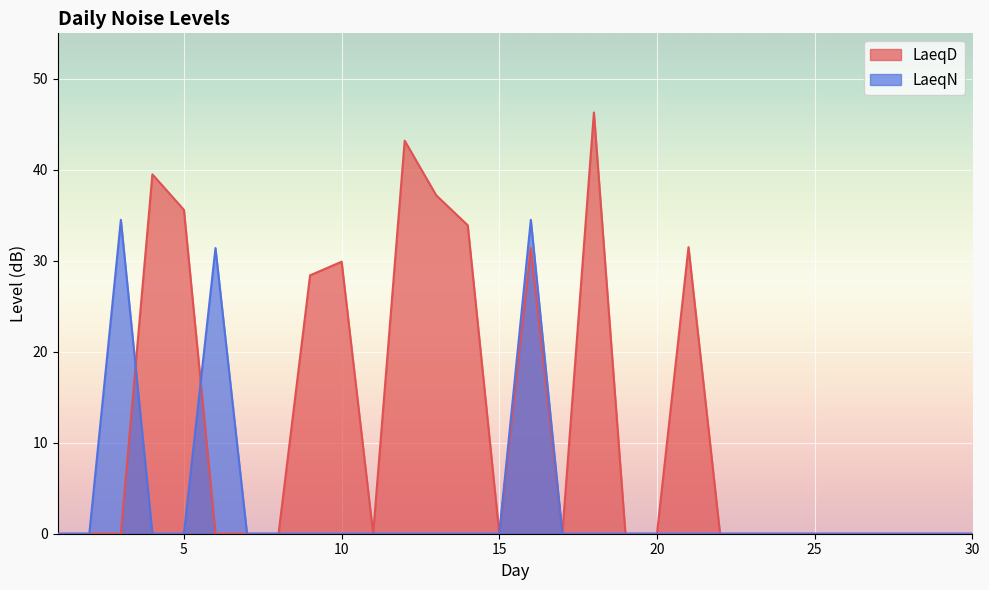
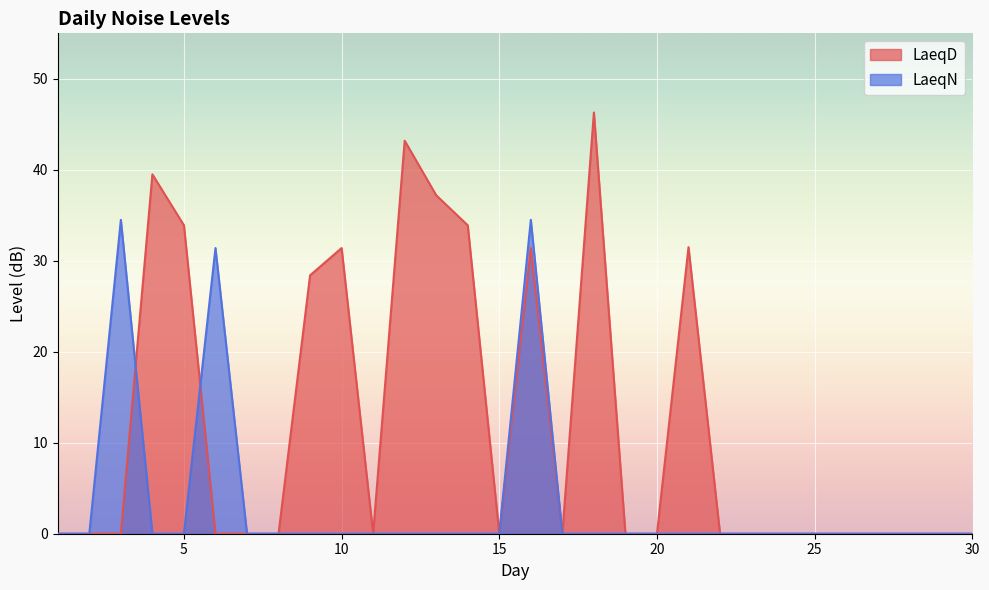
  {
    "LaeqD": {
-     "5": 36,
-     "10": 30
+     "5": 34,
+     "10": 31
    },
    "LaeqN": {
      "5": 0,
      "10": 0
    }
  }
